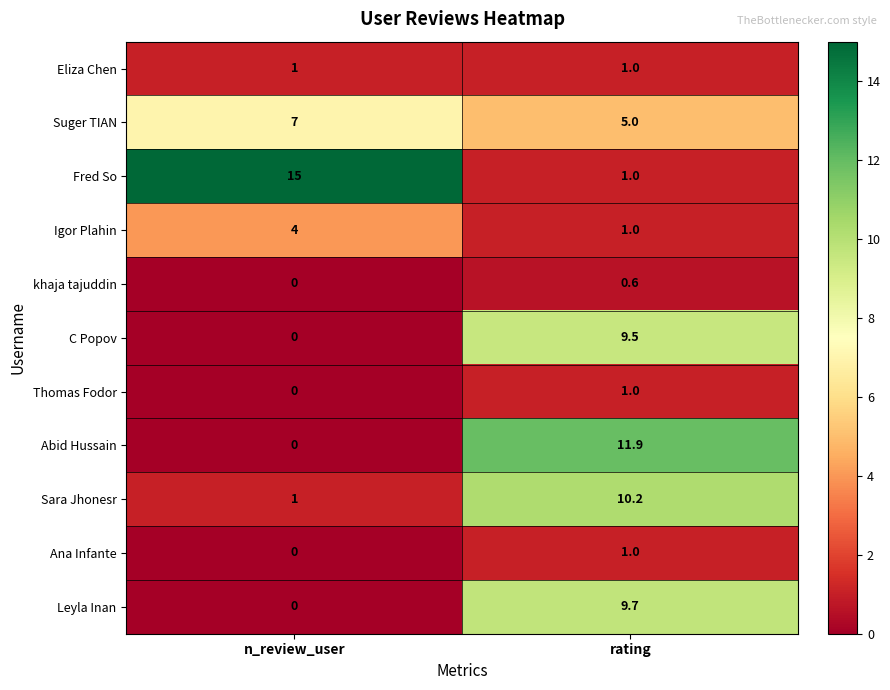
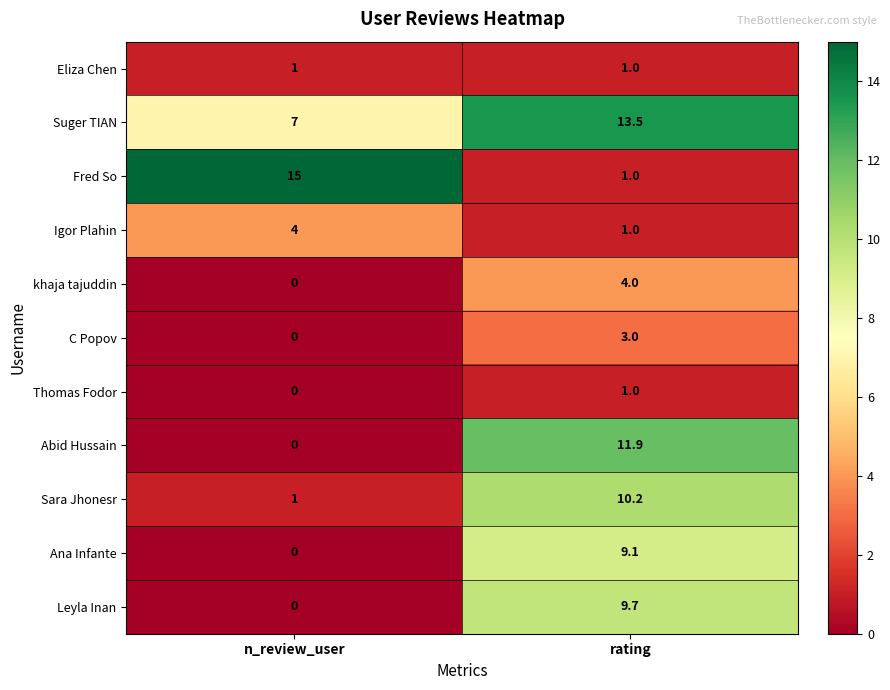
  {
    "Eliza Chen": {
      "n_review_user": 1,
      "rating": 1.0
    },
    "Suger TIAN": {
      "n_review_user": 7,
-     "rating": 5.0
+     "rating": 13.5
    },
    "Fred So": {
      "n_review_user": 15,
      "rating": 1.0
    },
    "Igor Plahin": {
      "n_review_user": 4,
      "rating": 1.0
    },
    "khaja tajuddin": {
      "n_review_user": 0,
-     "rating": 0.6
+     "rating": 4.0
    },
    "C Popov": {
      "n_review_user": 0,
-     "rating": 9.5
+     "rating": 3.0
    },
    "Thomas Fodor": {
      "n_review_user": 0,
      "rating": 1.0
    },
    "Abid Hussain": {
      "n_review_user": 0,
      "rating": 11.9
    },
    "Sara Jhonesr": {
      "n_review_user": 1,
      "rating": 10.2
    },
    "Ana Infante": {
      "n_review_user": 0,
-     "rating": 1.0
+     "rating": 9.1
    },
    "Leyla Inan": {
      "n_review_user": 0,
      "rating": 9.7
    }
  }
